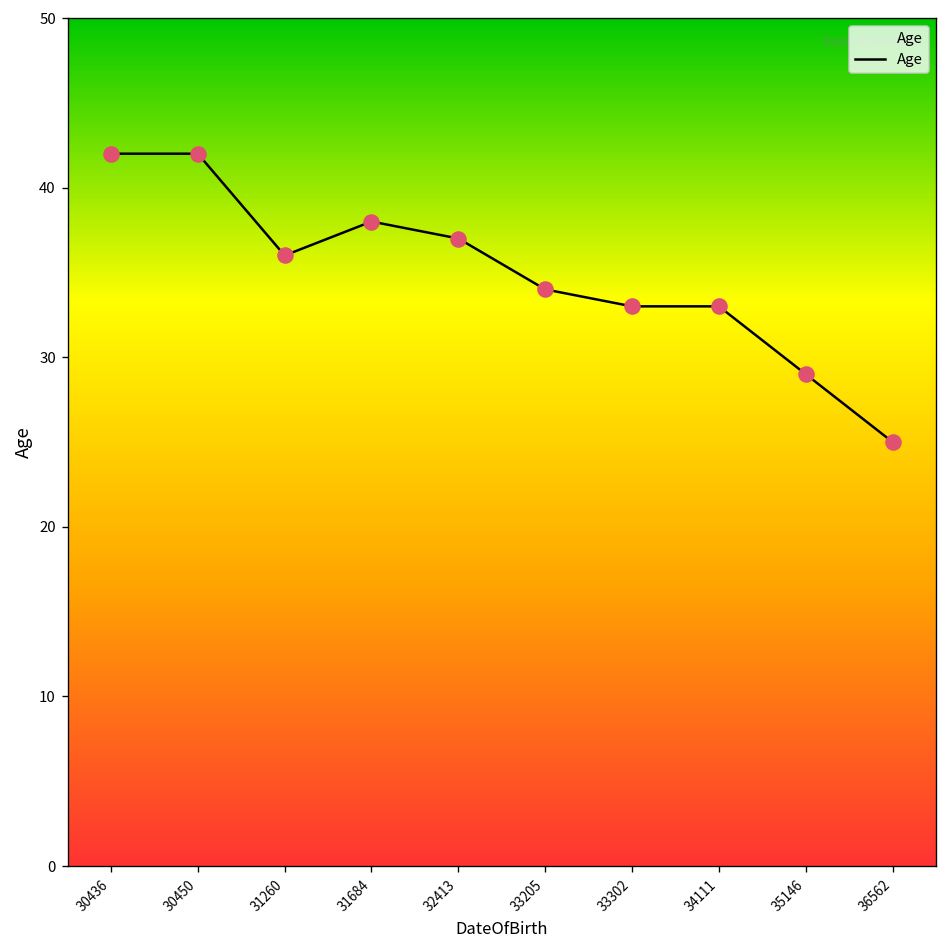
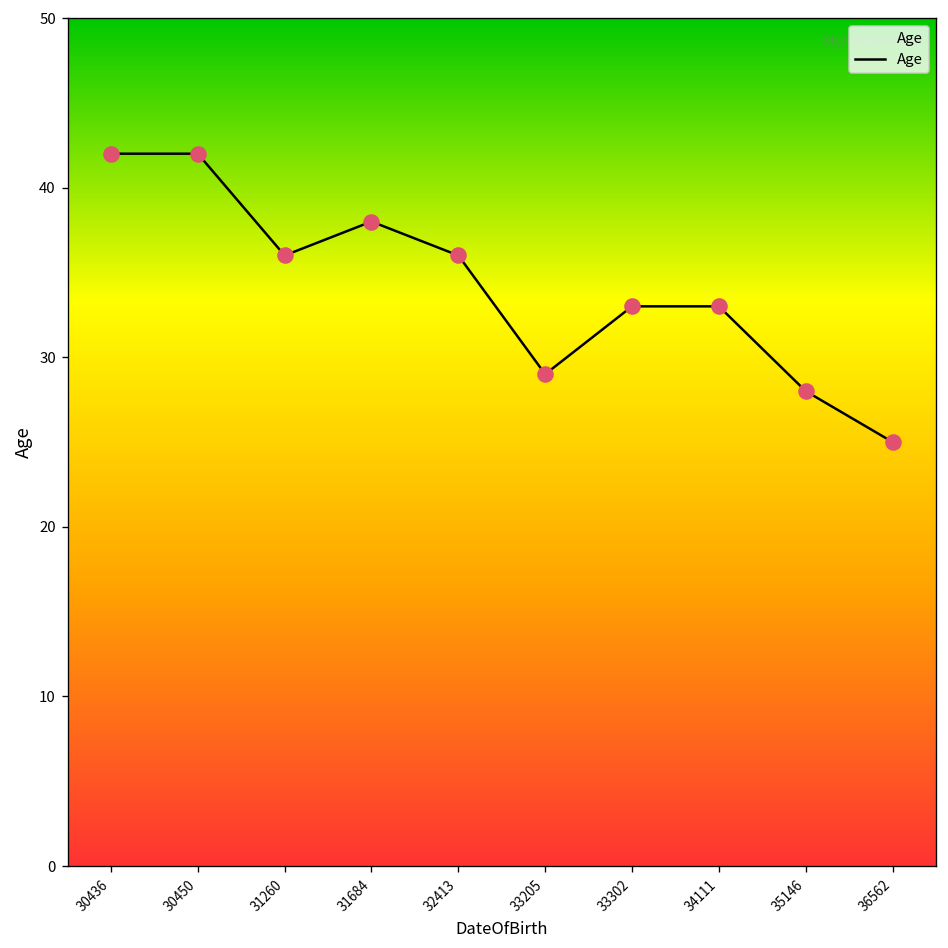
  {
    "30436": 42,
    "30450": 42,
    "31260": 36,
    "31684": 38,
-   "32413": 37,
-   "33205": 34,
+   "32413": 36,
+   "33205": 29,
    "33302": 33,
    "34111": 33,
-   "35146": 29,
+   "35146": 28,
    "36562": 25
  }
